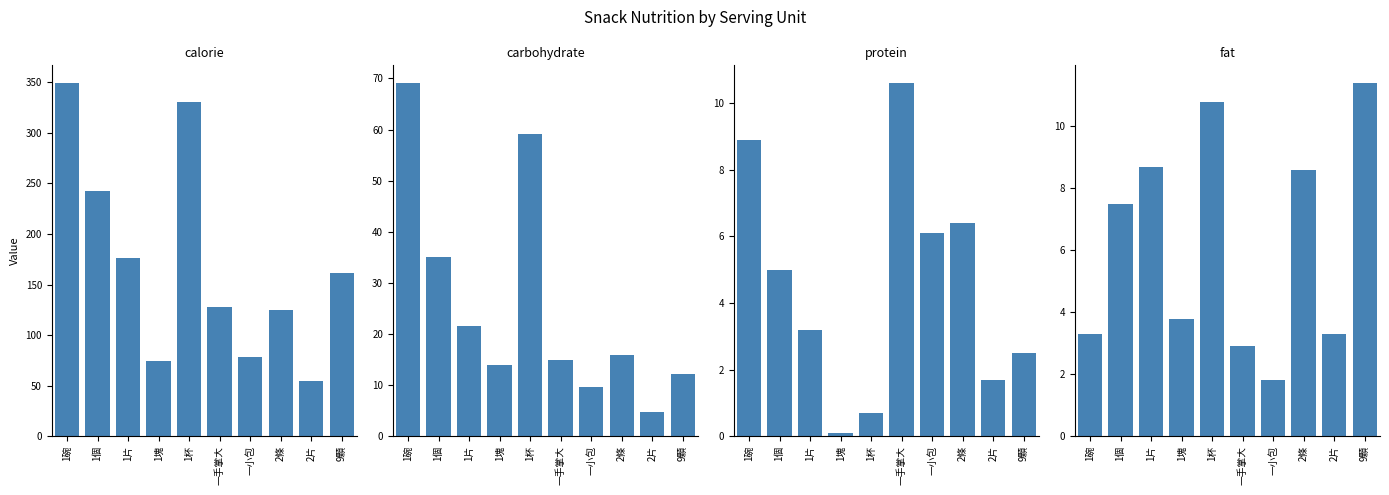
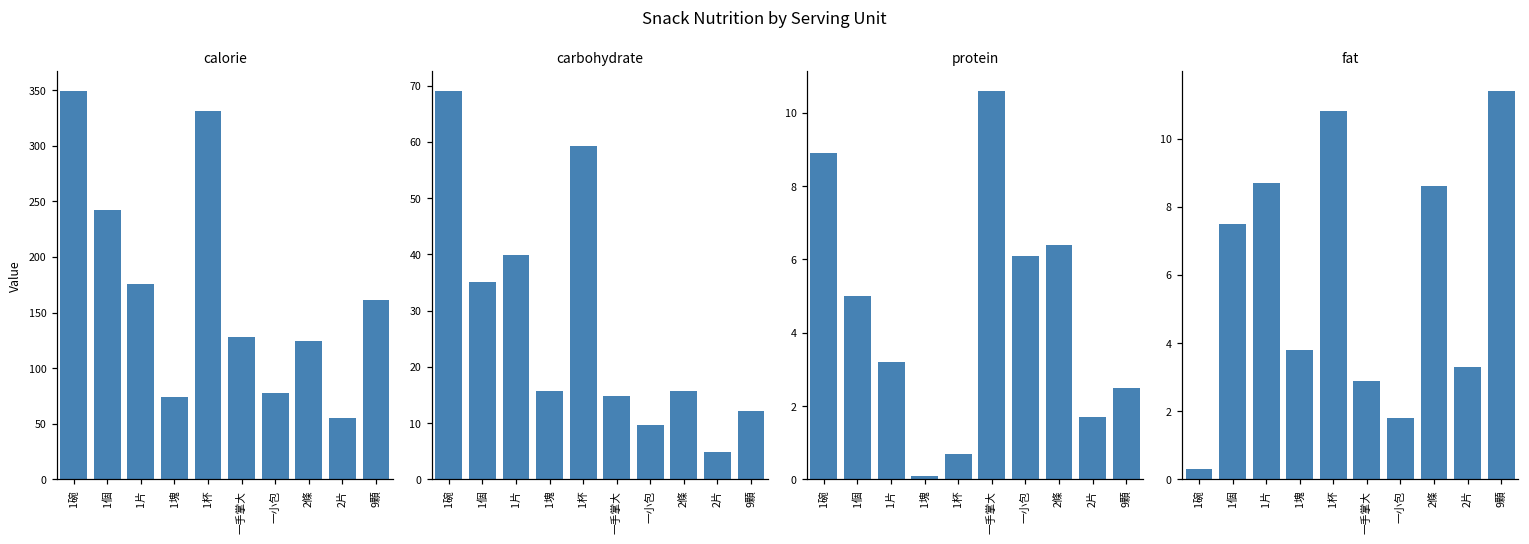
  {
    "calorie": {
      "1碗": 349,
      "1個": 243,
      "1片": 176,
      "1塊": 74,
      "1杯": 331,
      "一手掌大": 128,
      "一小包": 78,
      "2條": 125,
      "2片": 55,
      "9顆": 161
    },
    "carbohydrate": {
      "1碗": 69,
      "1個": 35,
-     "1片": 22,
-     "1塊": 14,
+     "1片": 40,
+     "1塊": 16,
      "1杯": 59,
      "一手掌大": 15,
      "一小包": 10,
      "2條": 16,
      "2片": 5,
      "9顆": 12
    },
    "protein": {
      "1碗": 8.9,
      "1個": 5.0,
      "1片": 3.2,
      "1塊": 0.1,
      "1杯": 0.7,
      "一手掌大": 10.6,
      "一小包": 6.1,
      "2條": 6.4,
      "2片": 1.7,
      "9顆": 2.5
    },
    "fat": {
-     "1碗": 3.3,
+     "1碗": 0.3,
      "1個": 7.5,
      "1片": 8.7,
      "1塊": 3.8,
      "1杯": 10.8,
      "一手掌大": 2.9,
      "一小包": 1.8,
      "2條": 8.6,
      "2片": 3.3,
      "9顆": 11.4
    }
  }
